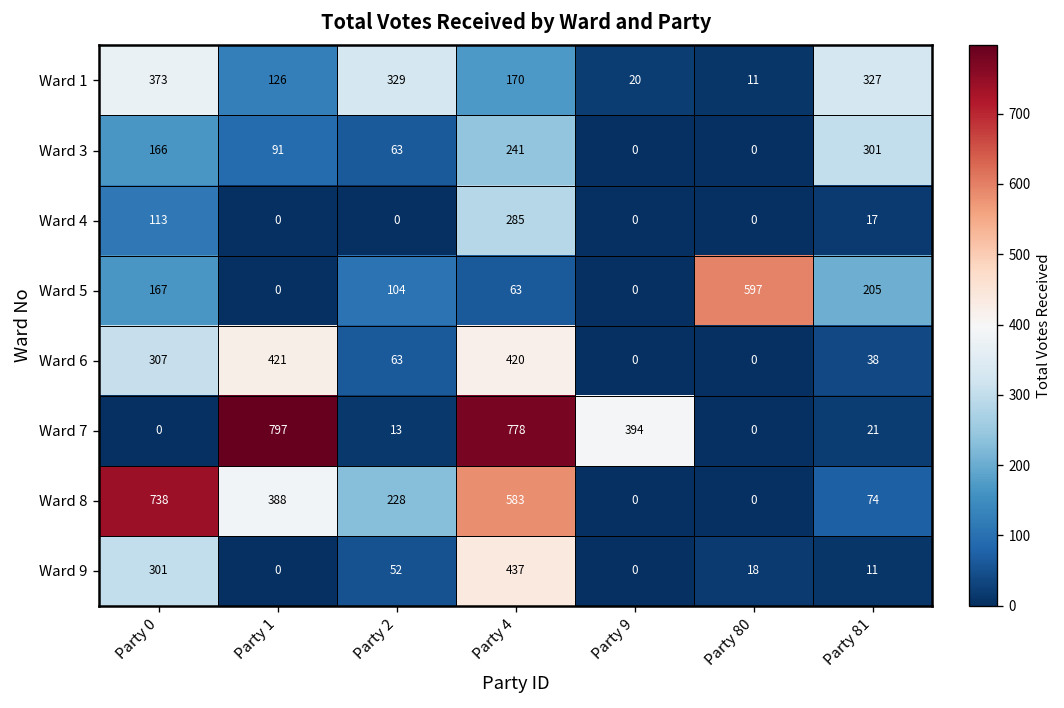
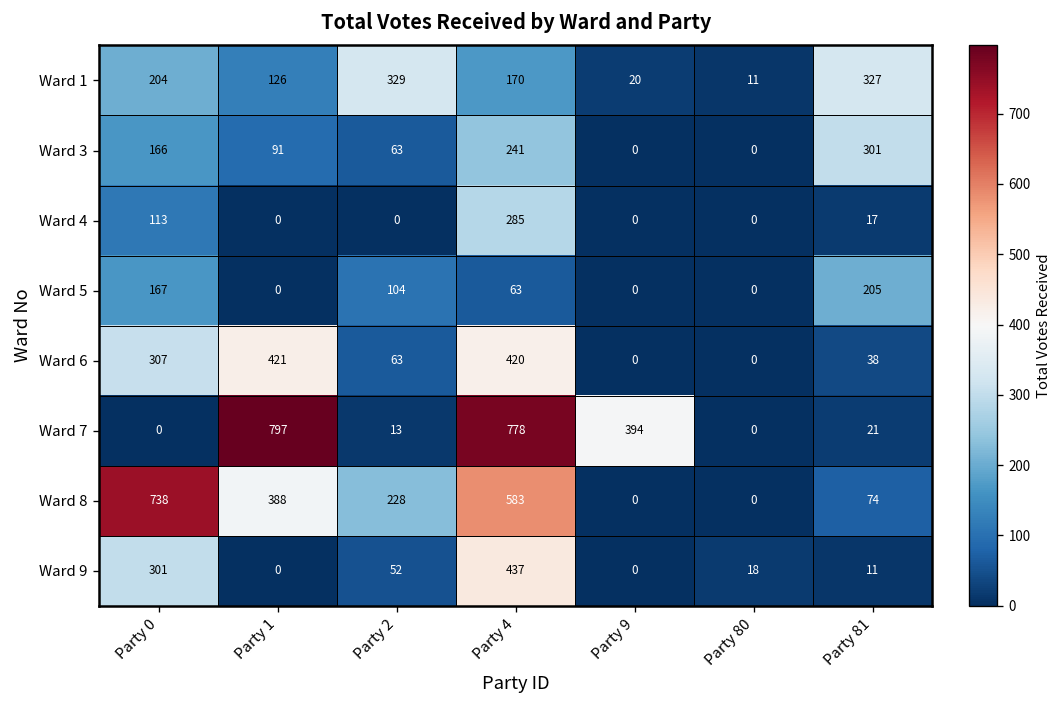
  {
    "Ward 1": {
-     "Party 0": 373,
+     "Party 0": 204,
      "Party 1": 126,
      "Party 2": 329,
      "Party 4": 170,
      "Party 9": 20,
      "Party 80": 11,
      "Party 81": 327
    },
    "Ward 3": {
      "Party 0": 166,
      "Party 1": 91,
      "Party 2": 63,
      "Party 4": 241,
      "Party 9": 0,
      "Party 80": 0,
      "Party 81": 301
    },
    "Ward 4": {
      "Party 0": 113,
      "Party 1": 0,
      "Party 2": 0,
      "Party 4": 285,
      "Party 9": 0,
      "Party 80": 0,
      "Party 81": 17
    },
    "Ward 5": {
      "Party 0": 167,
      "Party 1": 0,
      "Party 2": 104,
      "Party 4": 63,
      "Party 9": 0,
-     "Party 80": 597,
+     "Party 80": 0,
      "Party 81": 205
    },
    "Ward 6": {
      "Party 0": 307,
      "Party 1": 421,
      "Party 2": 63,
      "Party 4": 420,
      "Party 9": 0,
      "Party 80": 0,
      "Party 81": 38
    },
    "Ward 7": {
      "Party 0": 0,
      "Party 1": 797,
      "Party 2": 13,
      "Party 4": 778,
      "Party 9": 394,
      "Party 80": 0,
      "Party 81": 21
    },
    "Ward 8": {
      "Party 0": 738,
      "Party 1": 388,
      "Party 2": 228,
      "Party 4": 583,
      "Party 9": 0,
      "Party 80": 0,
      "Party 81": 74
    },
    "Ward 9": {
      "Party 0": 301,
      "Party 1": 0,
      "Party 2": 52,
      "Party 4": 437,
      "Party 9": 0,
      "Party 80": 18,
      "Party 81": 11
    }
  }
